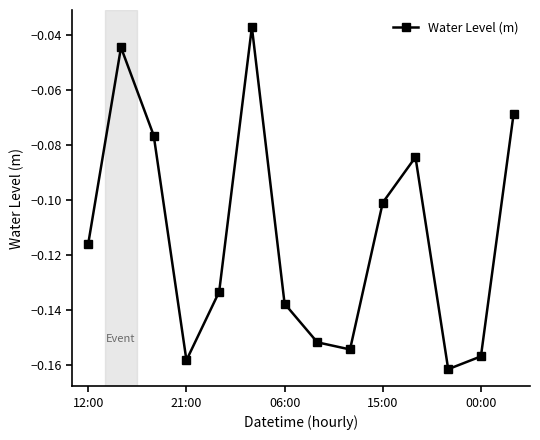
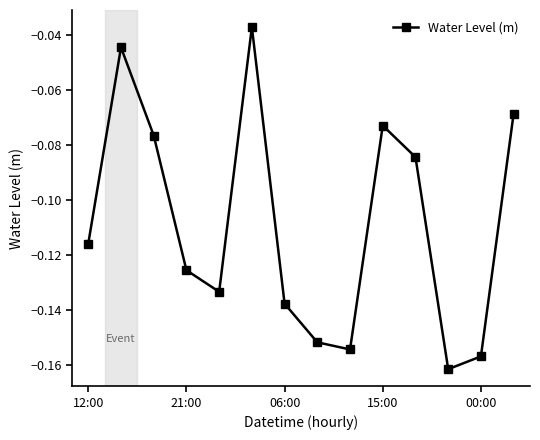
  {
    "12:00": -0.116,
-   "21:00": -0.158,
+   "21:00": -0.125,
    "06:00": -0.138,
-   "15:00": -0.101,
+   "15:00": -0.073,
    "00:00": -0.157
  }
